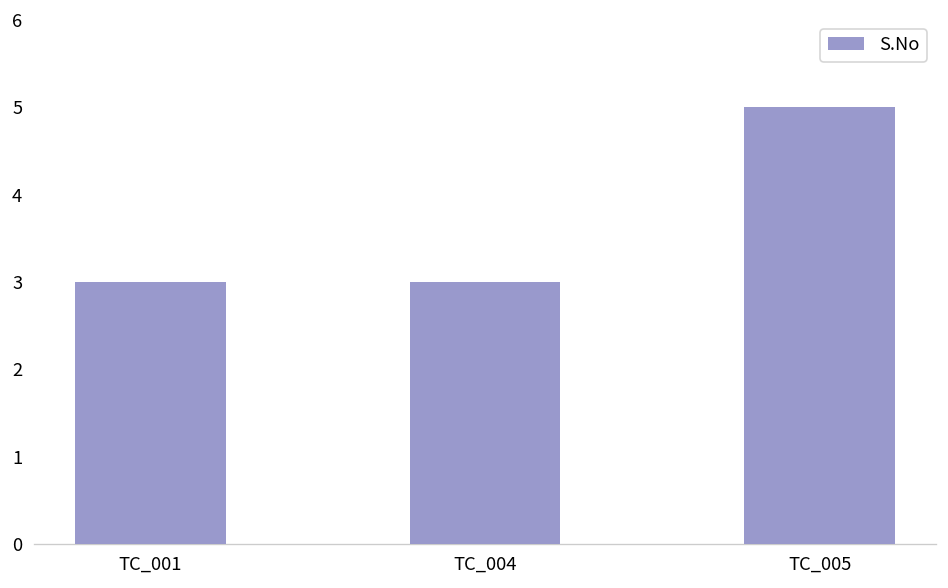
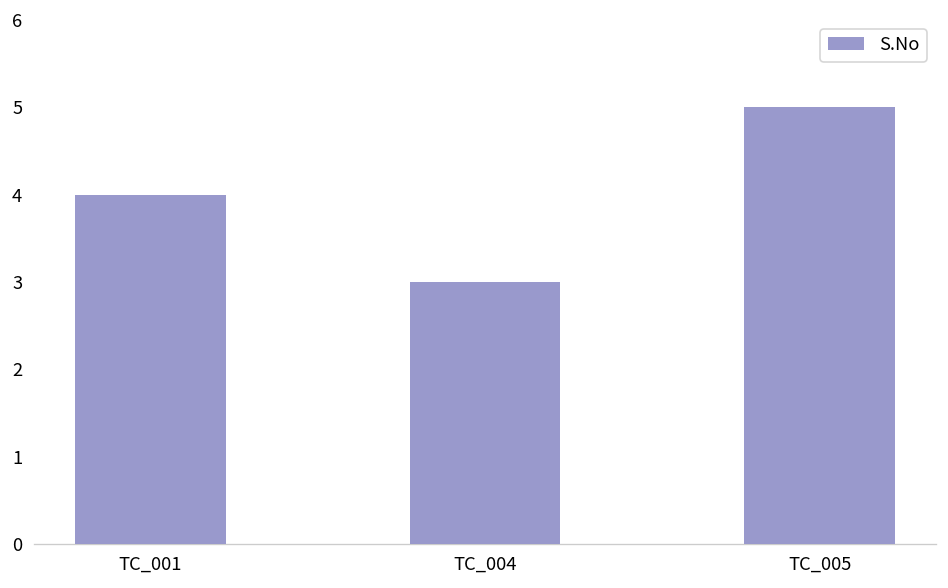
  {
-   "TC_001": 3,
+   "TC_001": 4,
    "TC_004": 3,
    "TC_005": 5
  }
